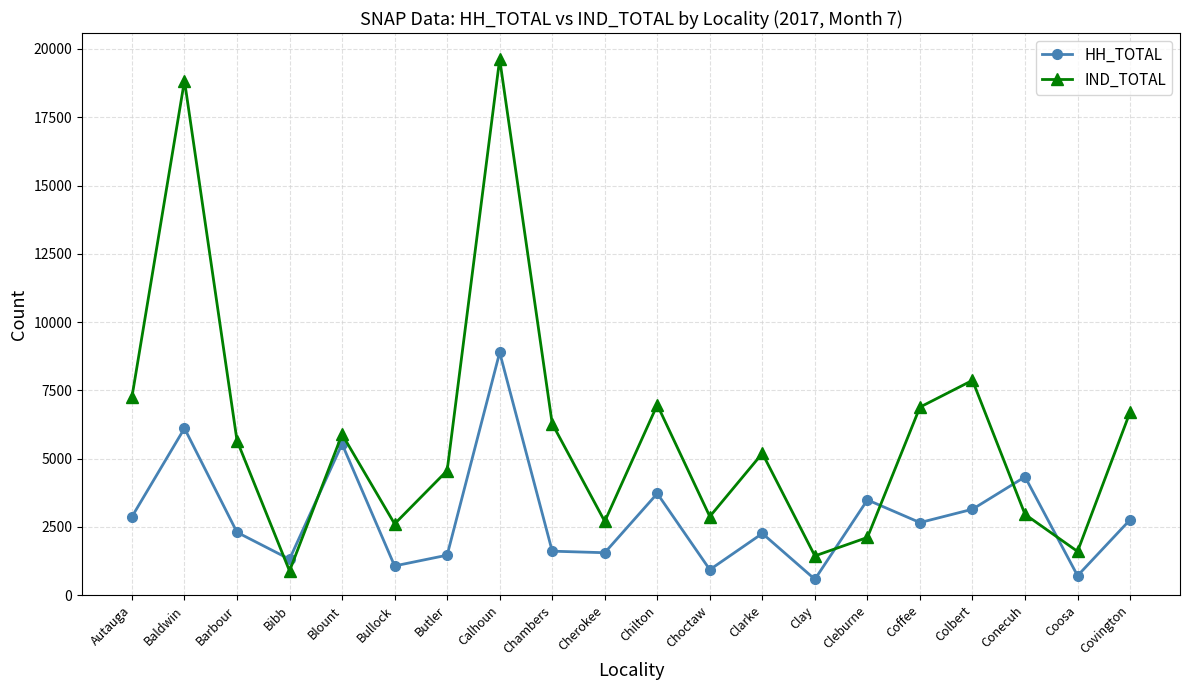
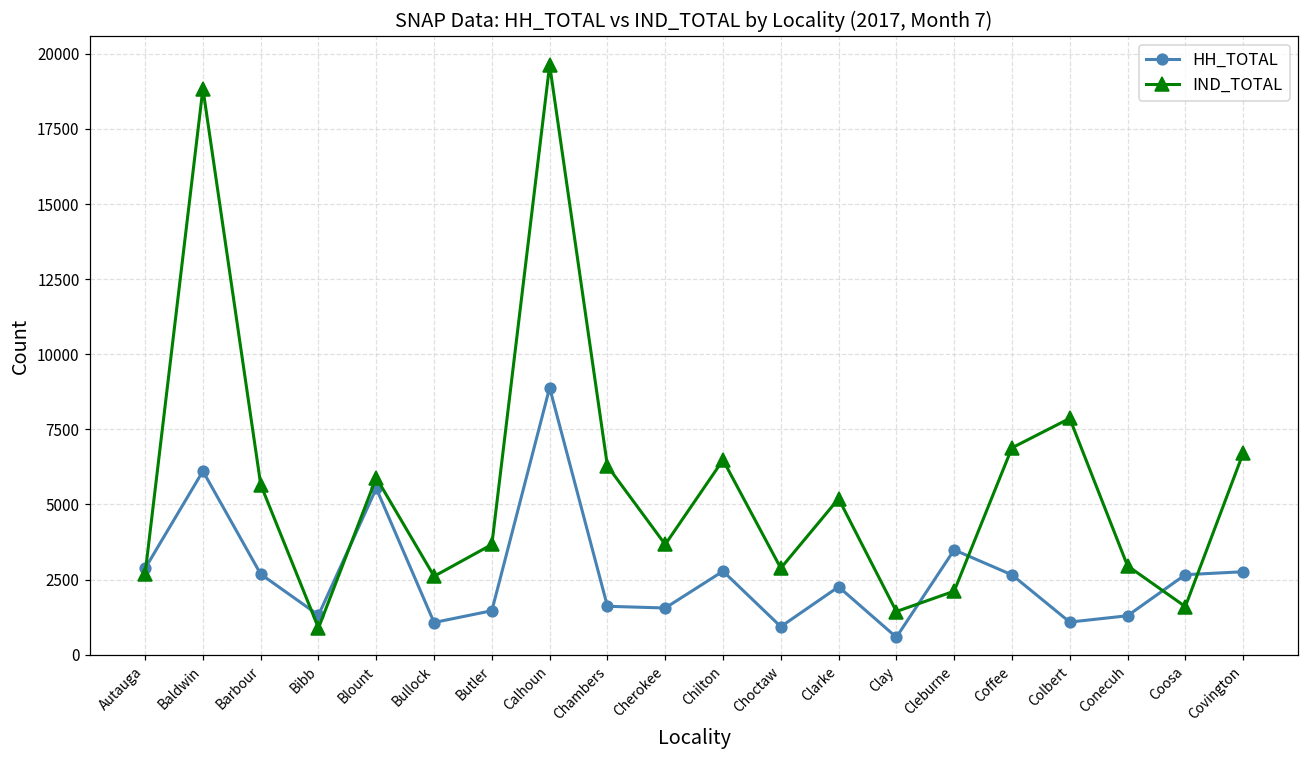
  {
    "HH_TOTAL": {
      "Autauga": 2900,
      "Baldwin": 6100,
-     "Barbour": 2300,
+     "Barbour": 2700,
      "Bibb": 1300,
      "Blount": 5500,
      "Bullock": 1100,
      "Butler": 1500,
      "Calhoun": 8900,
      "Chambers": 1600,
      "Cherokee": 1600,
-     "Chilton": 3700,
+     "Chilton": 2800,
      "Choctaw": 900,
      "Clarke": 2300,
      "Clay": 600,
      "Cleburne": 3500,
      "Coffee": 2700,
-     "Colbert": 3100,
-     "Conecuh": 4300,
-     "Coosa": 700,
+     "Colbert": 1100,
+     "Conecuh": 1300,
+     "Coosa": 2700,
      "Covington": 2800
    },
    "IND_TOTAL": {
-     "Autauga": 7300,
+     "Autauga": 2700,
      "Baldwin": 18800,
      "Barbour": 5700,
      "Bibb": 900,
      "Blount": 5900,
      "Bullock": 2600,
-     "Butler": 4600,
+     "Butler": 3700,
      "Calhoun": 19600,
      "Chambers": 6300,
-     "Cherokee": 2700,
-     "Chilton": 7000,
+     "Cherokee": 3700,
+     "Chilton": 6500,
      "Choctaw": 2900,
      "Clarke": 5200,
      "Clay": 1400,
      "Cleburne": 2100,
      "Coffee": 6900,
      "Colbert": 7900,
      "Conecuh": 3000,
      "Coosa": 1600,
      "Covington": 6700
    }
  }
